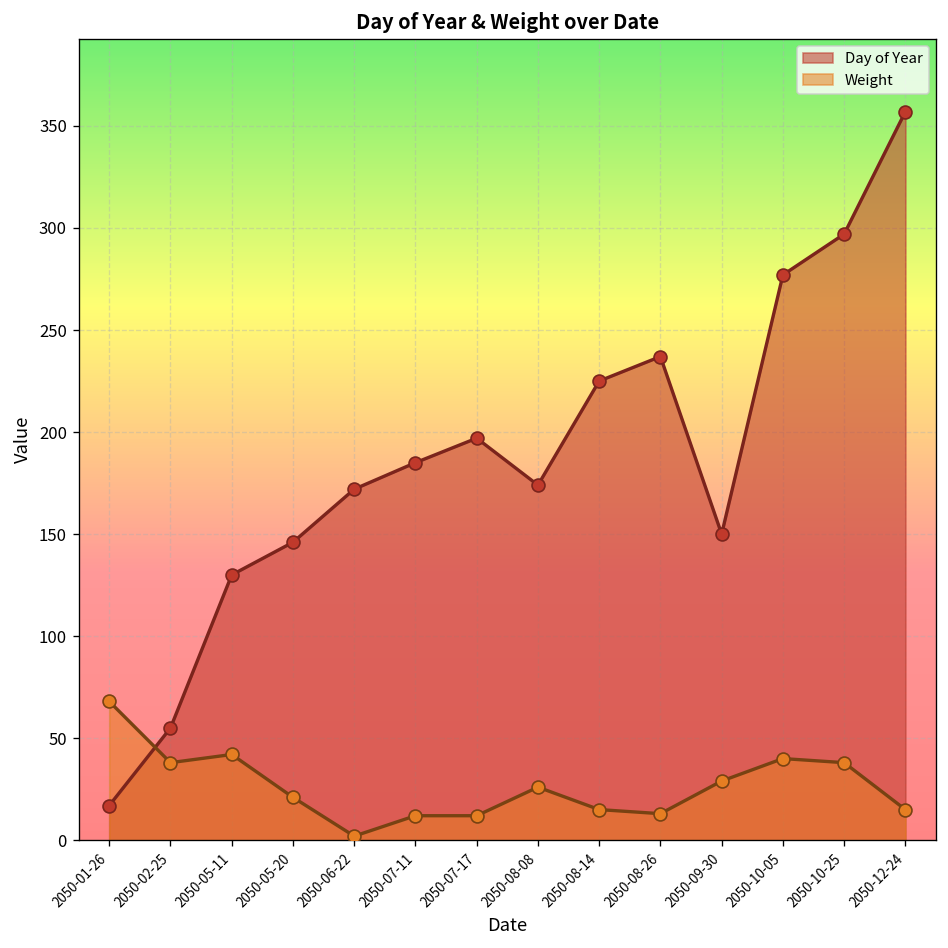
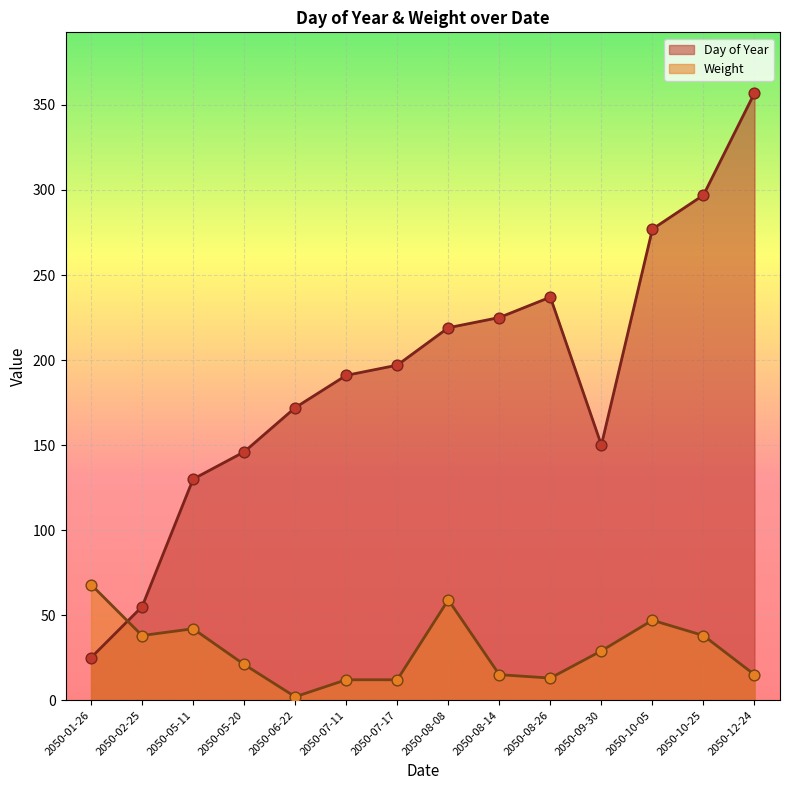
  {
    "Day of Year": {
-     "2050-01-26": 17,
+     "2050-01-26": 25,
      "2050-02-25": 55,
      "2050-05-11": 130,
      "2050-05-20": 146,
      "2050-06-22": 172,
-     "2050-07-11": 185,
+     "2050-07-11": 191,
      "2050-07-17": 197,
-     "2050-08-08": 174,
+     "2050-08-08": 219,
      "2050-08-14": 225,
      "2050-08-26": 237,
      "2050-09-30": 150,
      "2050-10-05": 277,
      "2050-10-25": 297,
      "2050-12-24": 357
    },
    "Weight": {
      "2050-01-26": 68,
      "2050-02-25": 38,
      "2050-05-11": 42,
      "2050-05-20": 21,
      "2050-06-22": 2,
      "2050-07-11": 12,
      "2050-07-17": 12,
-     "2050-08-08": 26,
+     "2050-08-08": 59,
      "2050-08-14": 15,
      "2050-08-26": 13,
      "2050-09-30": 29,
-     "2050-10-05": 40,
+     "2050-10-05": 47,
      "2050-10-25": 38,
      "2050-12-24": 15
    }
  }
